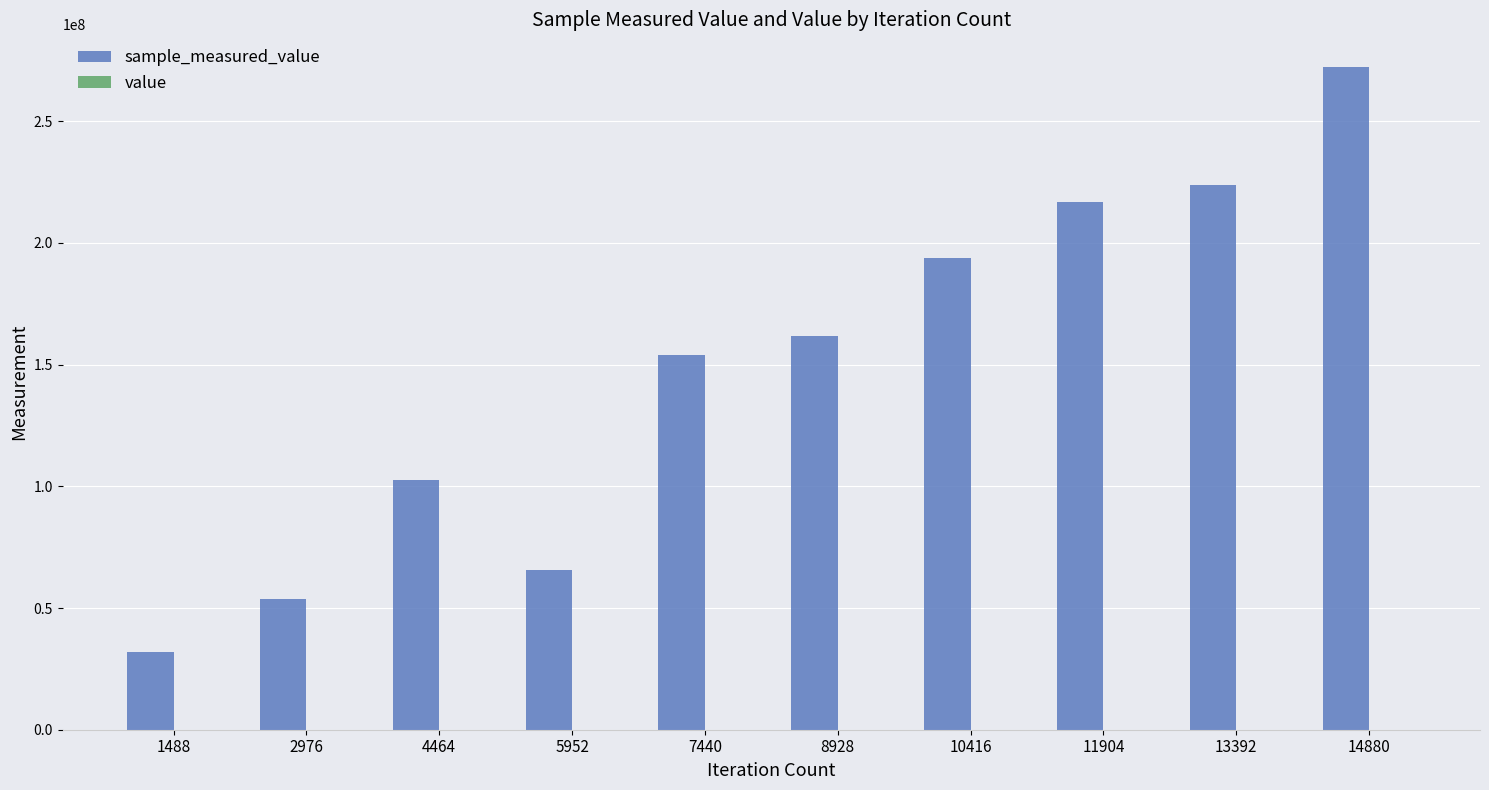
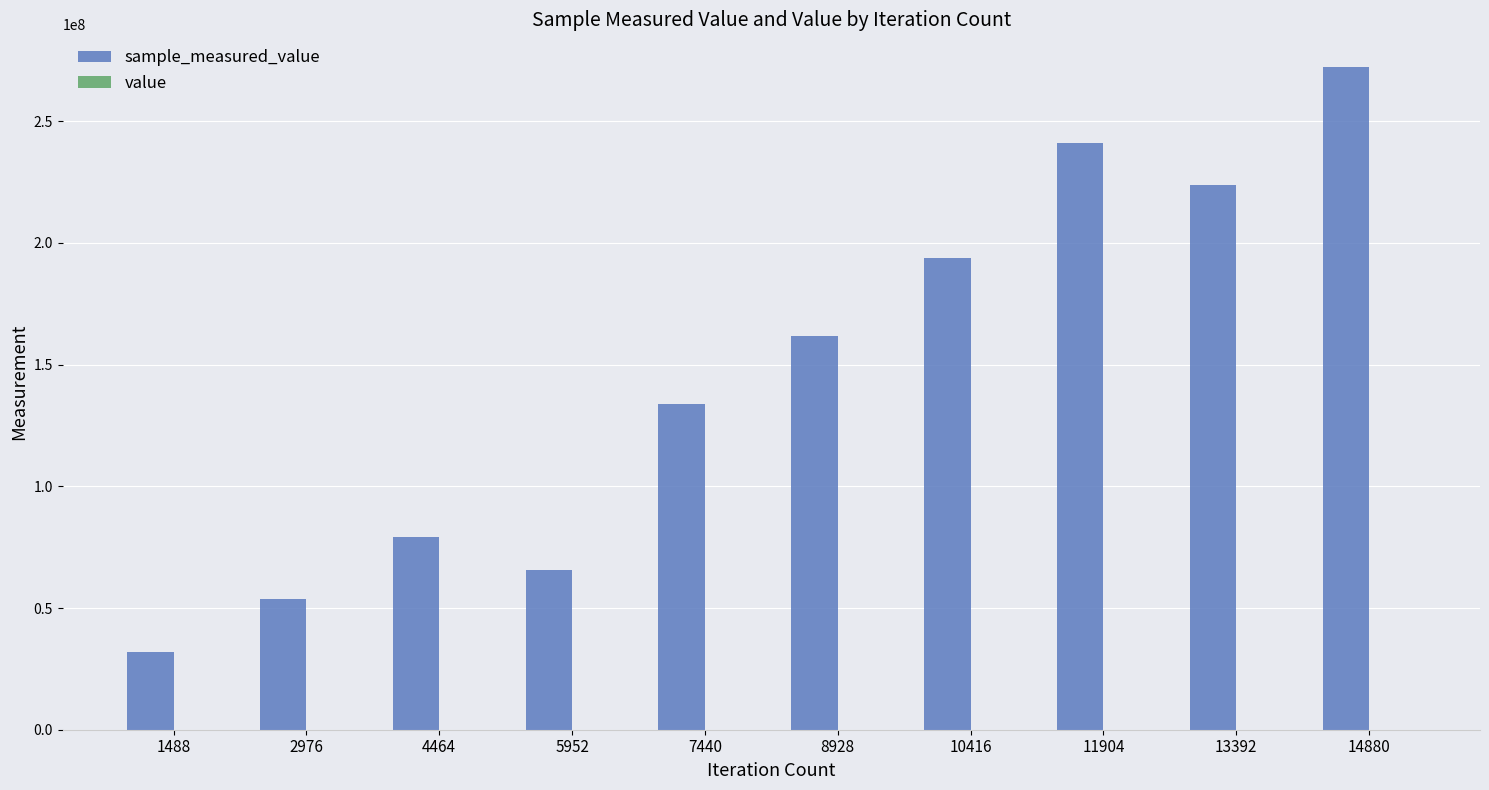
  {
    "sample_measured_value": {
      "1488": 32000000,
      "2976": 54000000,
-     "4464": 102000000,
+     "4464": 79000000,
      "5952": 66000000,
-     "7440": 154000000,
+     "7440": 134000000,
      "8928": 162000000,
      "10416": 194000000,
-     "11904": 217000000,
+     "11904": 241000000,
      "13392": 224000000,
      "14880": 272000000
    }
  }
